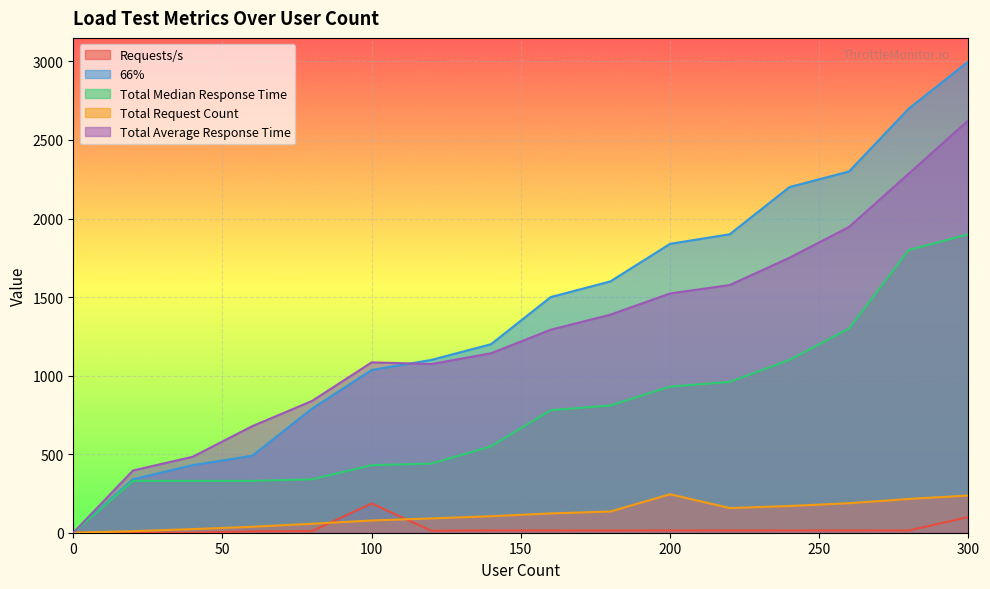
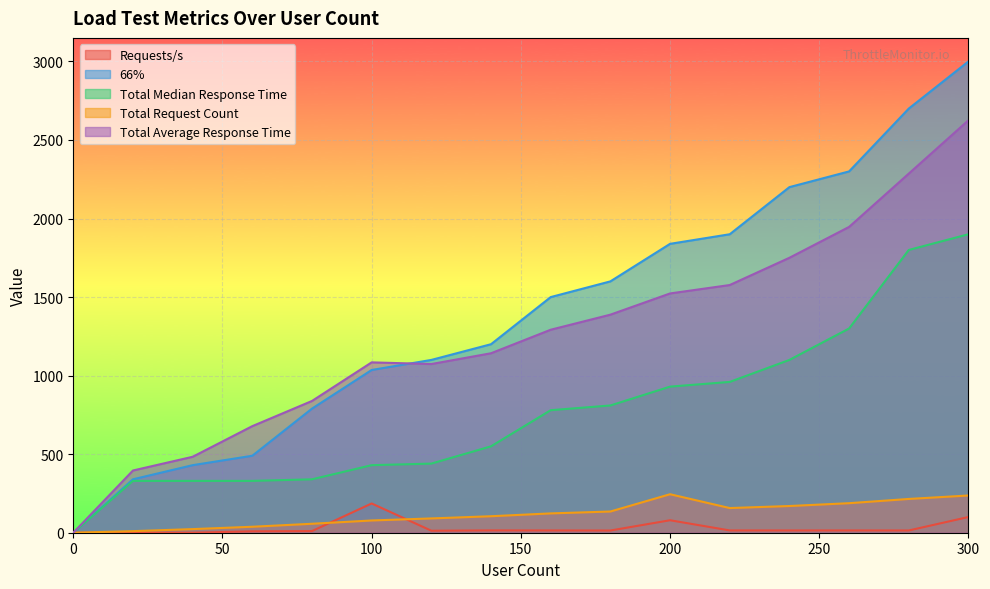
  {
    "Requests/s": {
      "100": 190,
-     "200": 10,
+     "200": 80,
      "300": 100
    },
    "66%": {
      "100": 1040,
      "200": 1840,
      "300": 3000
    },
    "Total Median Response Time": {
      "100": 430,
      "200": 930,
      "300": 1900
    },
    "Total Request Count": {
      "100": 80,
      "200": 250,
      "300": 240
    },
    "Total Average Response Time": {
      "100": 1080,
      "200": 1520,
      "300": 2630
    }
  }
